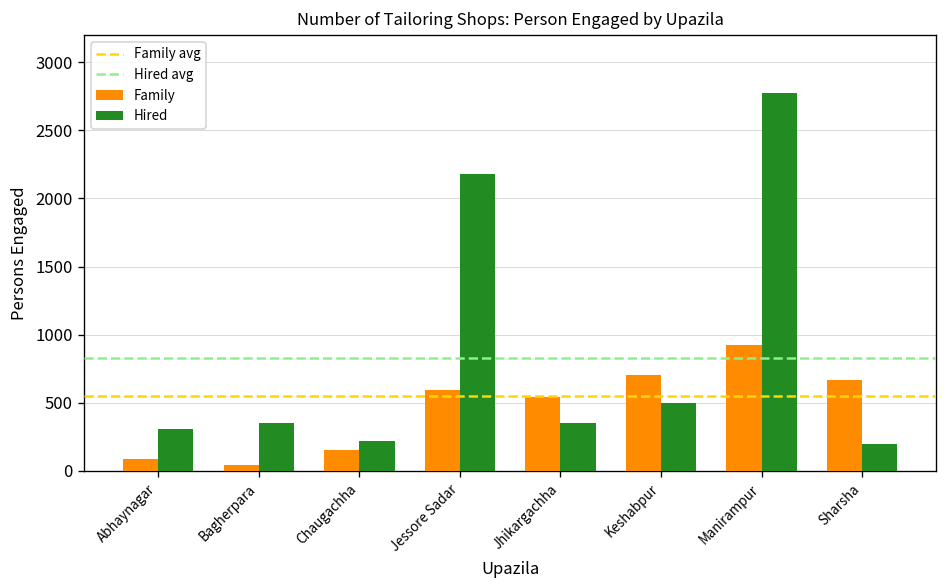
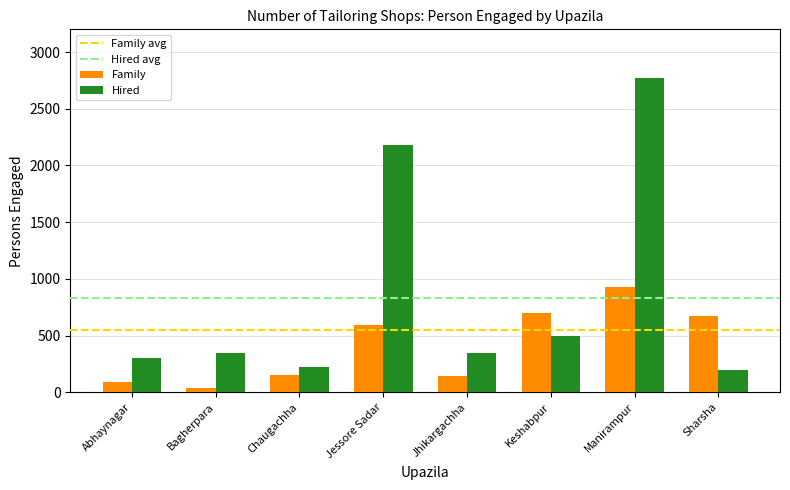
  {
    "Family": {
      "Abhaynagar": 90,
      "Bagherpara": 40,
      "Chaugachha": 150,
      "Jessore Sadar": 590,
-     "Jhikargachha": 540,
+     "Jhikargachha": 140,
      "Keshabpur": 700,
      "Manirampur": 930,
      "Sharsha": 670
    },
    "Hired": {
      "Abhaynagar": 300,
      "Bagherpara": 350,
      "Chaugachha": 220,
      "Jessore Sadar": 2180,
      "Jhikargachha": 350,
      "Keshabpur": 500,
      "Manirampur": 2780,
      "Sharsha": 200
    }
  }
